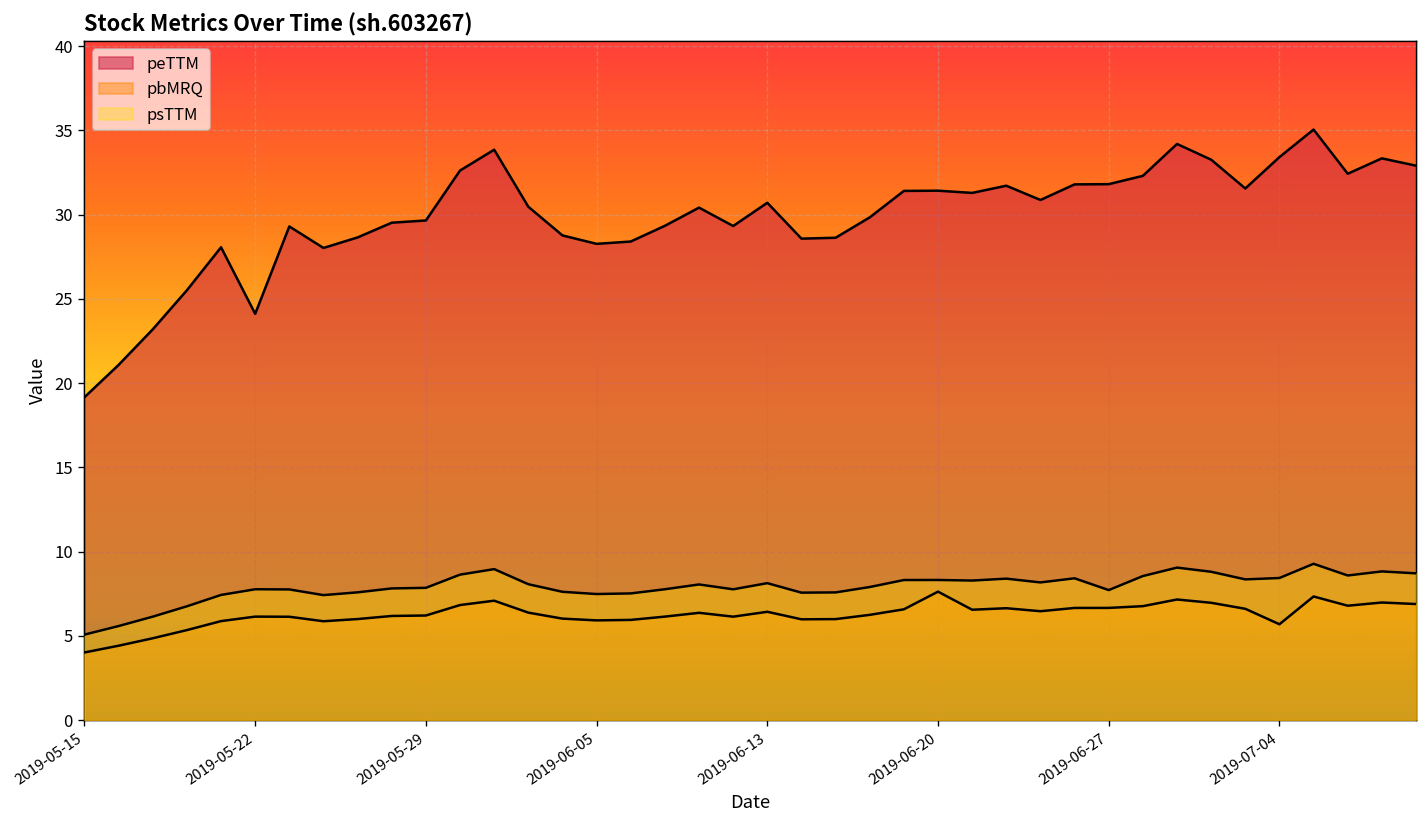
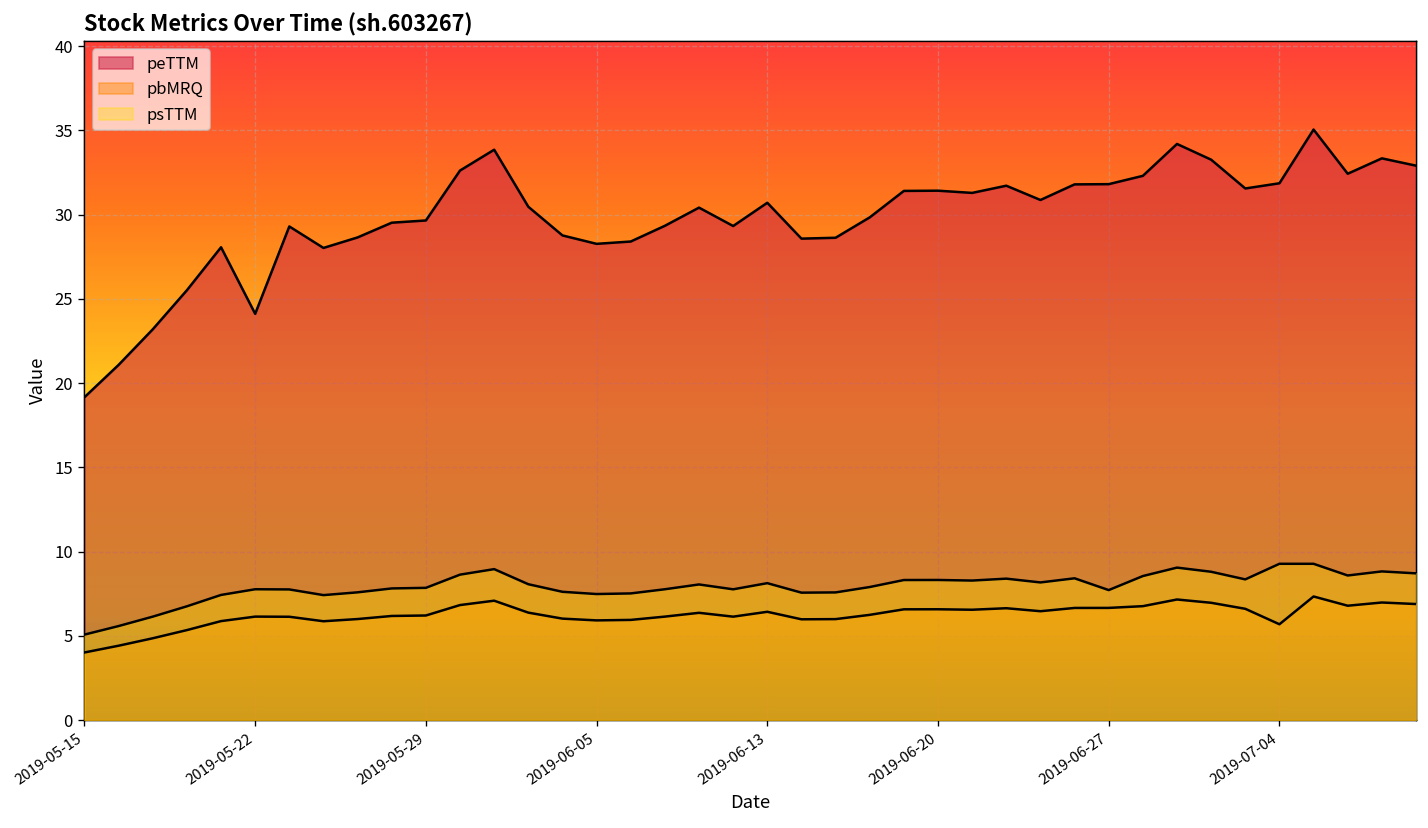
  {
    "peTTM": {
      "2019-05-15": 19.2,
      "2019-05-22": 24.1,
      "2019-05-29": 29.6,
      "2019-06-05": 28.3,
      "2019-06-13": 30.7,
      "2019-06-20": 31.4,
      "2019-06-27": 31.8,
-     "2019-07-04": 33.4
+     "2019-07-04": 31.9
    },
    "pbMRQ": {
      "2019-05-15": 4.0,
      "2019-05-22": 6.1,
      "2019-05-29": 6.2,
      "2019-06-05": 5.9,
      "2019-06-13": 6.4,
-     "2019-06-20": 7.6,
+     "2019-06-20": 6.6,
      "2019-06-27": 6.7,
      "2019-07-04": 5.7
    },
    "psTTM": {
      "2019-05-15": 5.1,
      "2019-05-22": 7.8,
      "2019-05-29": 7.8,
      "2019-06-05": 7.5,
      "2019-06-13": 8.1,
      "2019-06-20": 8.3,
      "2019-06-27": 7.7,
-     "2019-07-04": 8.4
+     "2019-07-04": 9.3
    }
  }
